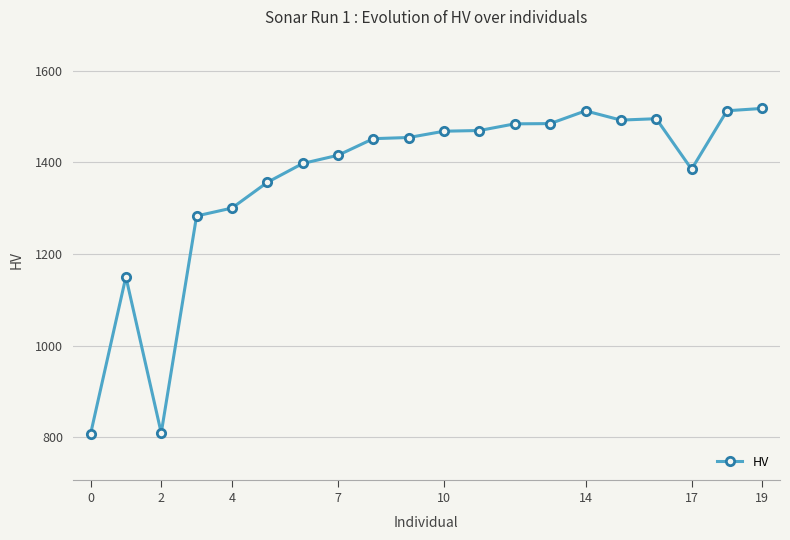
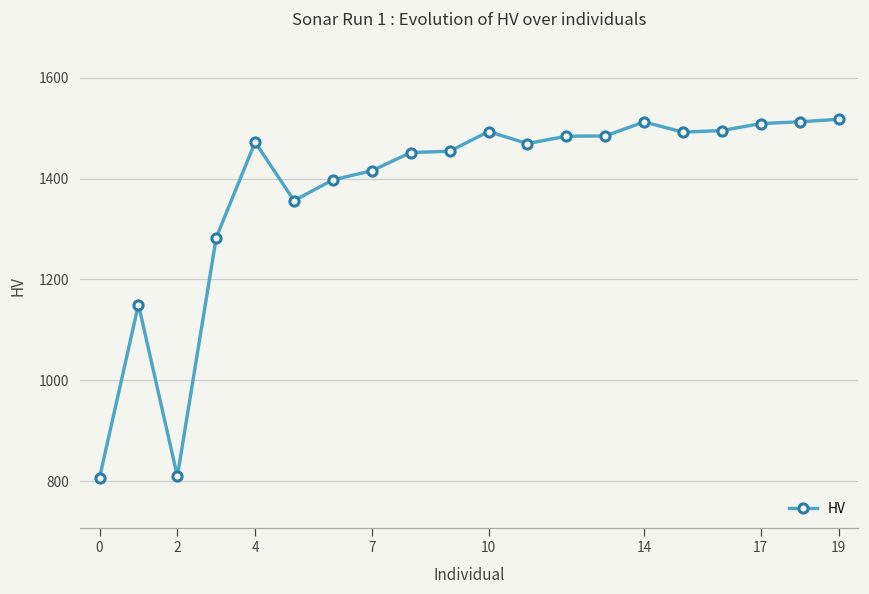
  {
    "0": 810,
    "2": 810,
-   "4": 1300,
+   "4": 1470,
    "7": 1420,
-   "10": 1470,
+   "10": 1490,
    "14": 1510,
-   "17": 1390,
+   "17": 1510,
    "19": 1520
  }
